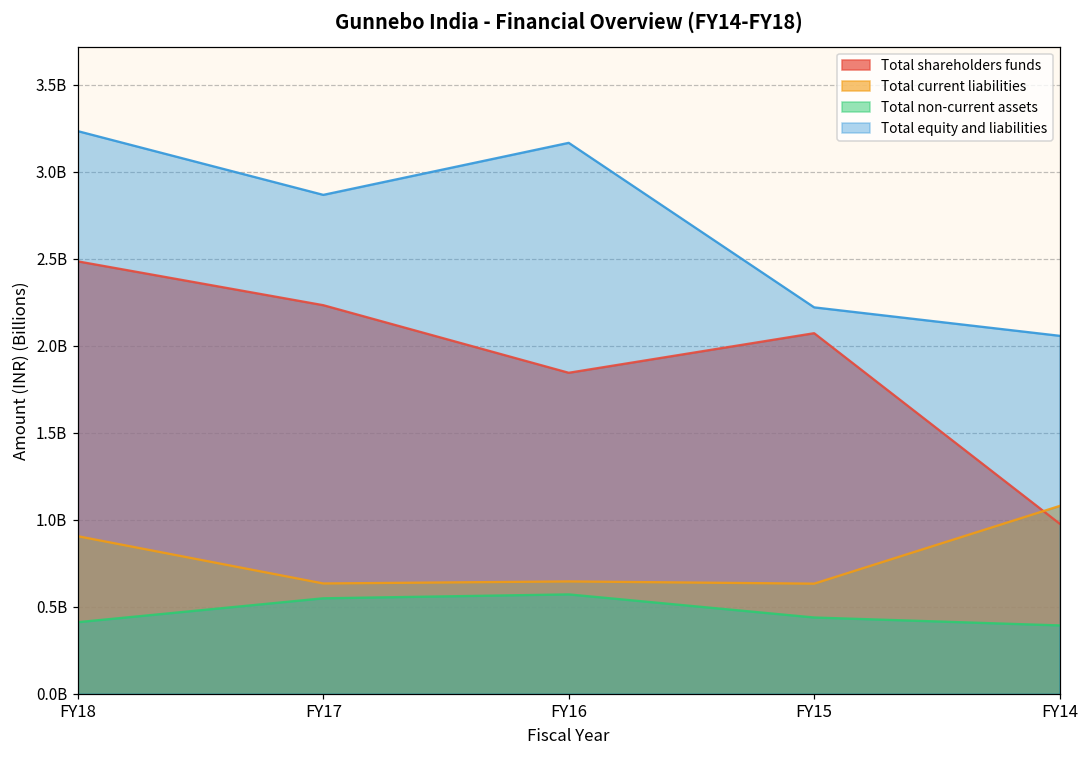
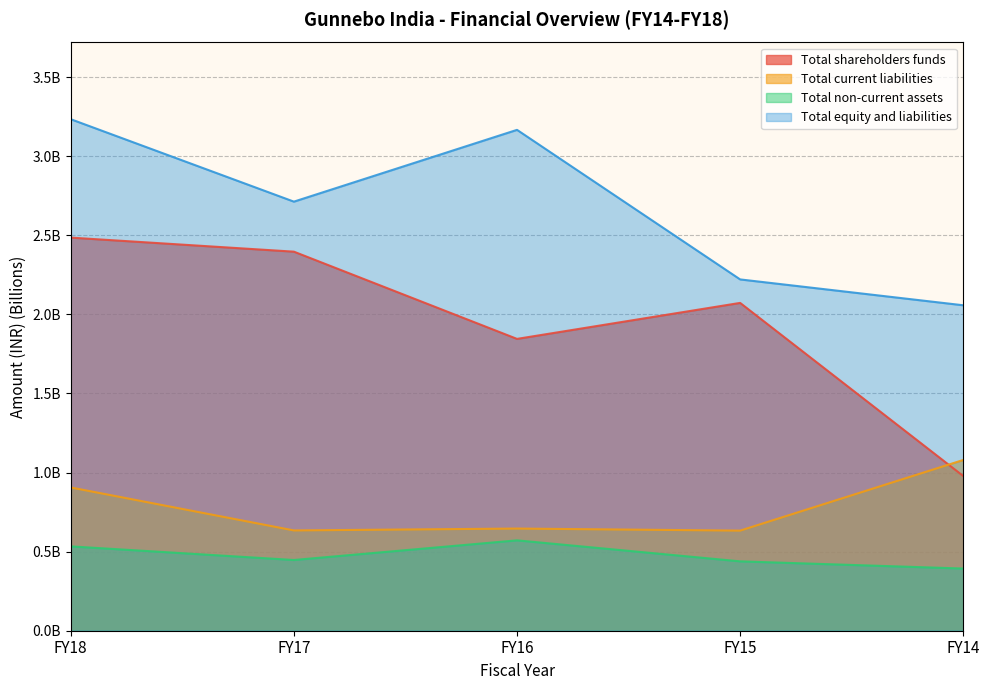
  {
    "Total shareholders funds": {
      "FY18": 2490000000,
-     "FY17": 2230000000,
+     "FY17": 2400000000,
      "FY16": 1840000000,
      "FY15": 2070000000,
      "FY14": 980000000
    },
    "Total current liabilities": {
      "FY18": 910000000,
      "FY17": 630000000,
      "FY16": 650000000,
      "FY15": 630000000,
      "FY14": 1080000000
    },
    "Total non-current assets": {
-     "FY18": 410000000,
-     "FY17": 550000000,
+     "FY18": 530000000,
+     "FY17": 450000000,
      "FY16": 570000000,
      "FY15": 440000000,
      "FY14": 390000000
    },
    "Total equity and liabilities": {
      "FY18": 3230000000,
-     "FY17": 2870000000,
+     "FY17": 2710000000,
      "FY16": 3170000000,
      "FY15": 2220000000,
      "FY14": 2060000000
    }
  }
